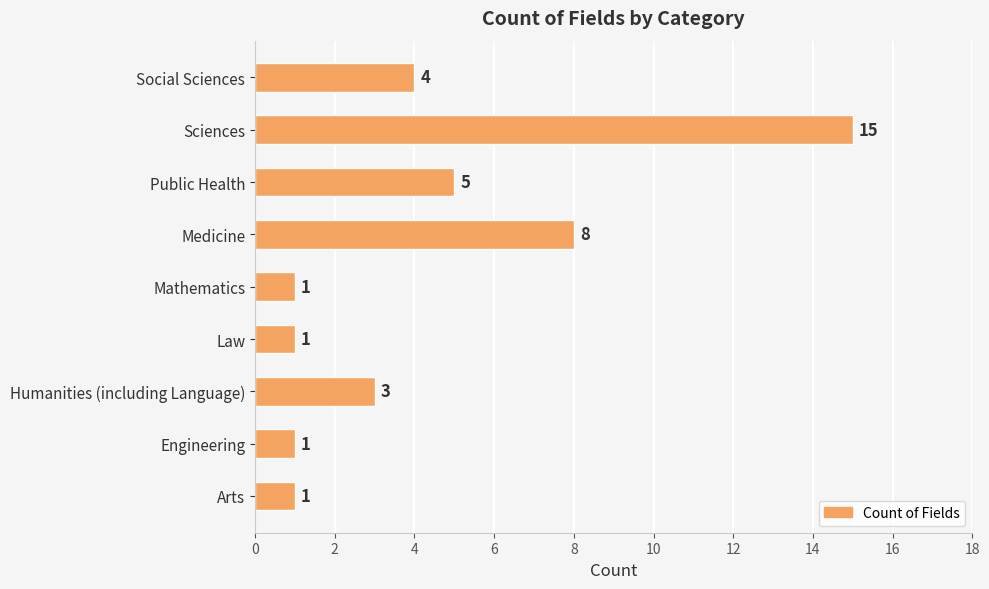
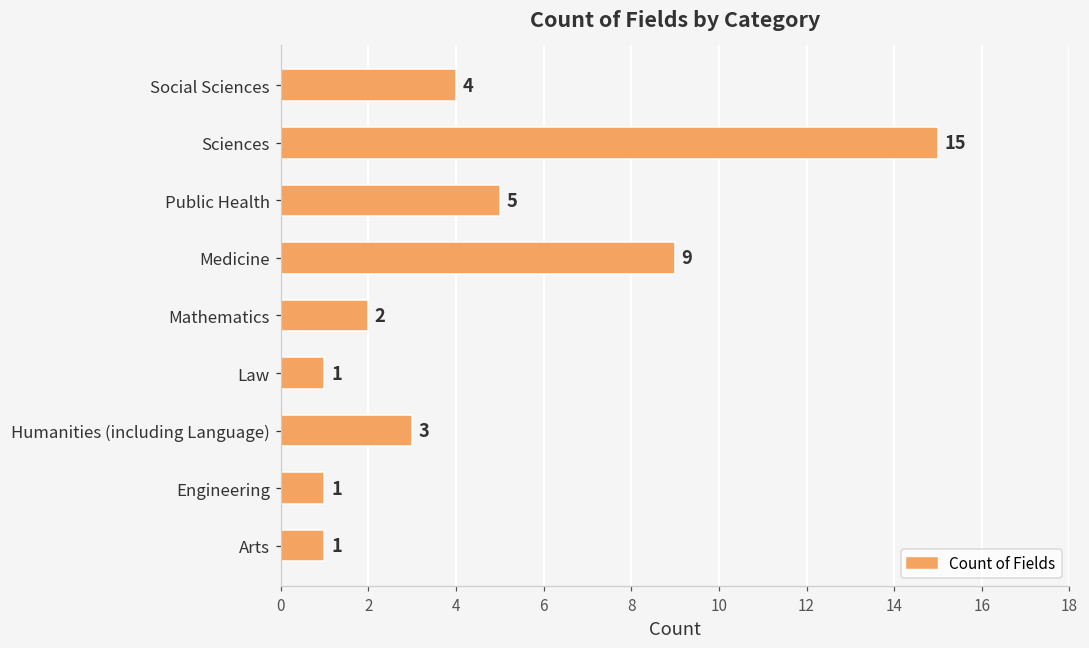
  {
    "Social Sciences": 4,
    "Sciences": 15,
    "Public Health": 5,
-   "Medicine": 8,
-   "Mathematics": 1,
+   "Medicine": 9,
+   "Mathematics": 2,
    "Law": 1,
    "Humanities (including Language)": 3,
    "Engineering": 1,
    "Arts": 1
  }
